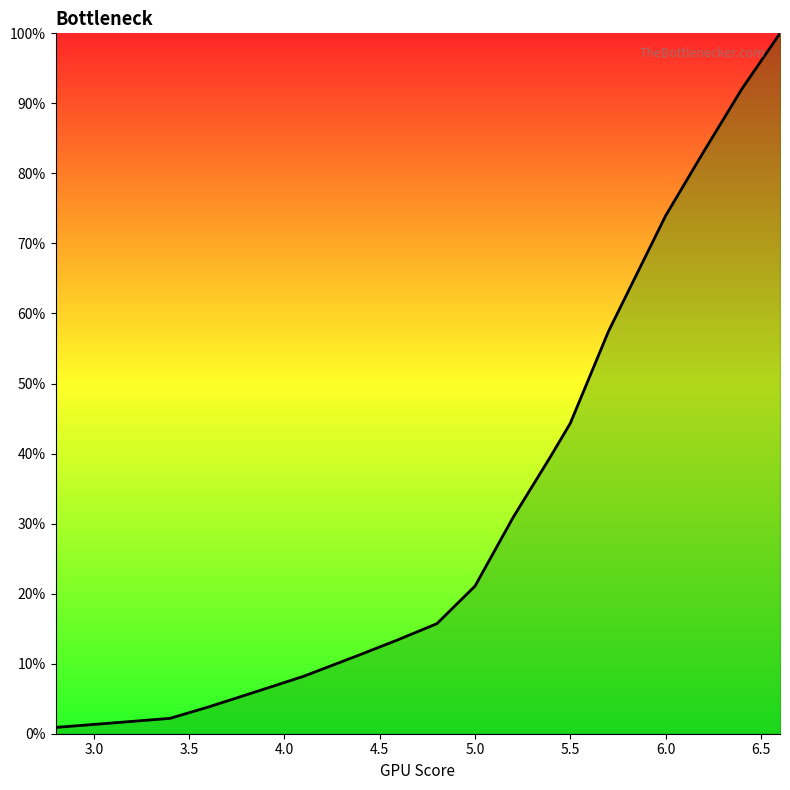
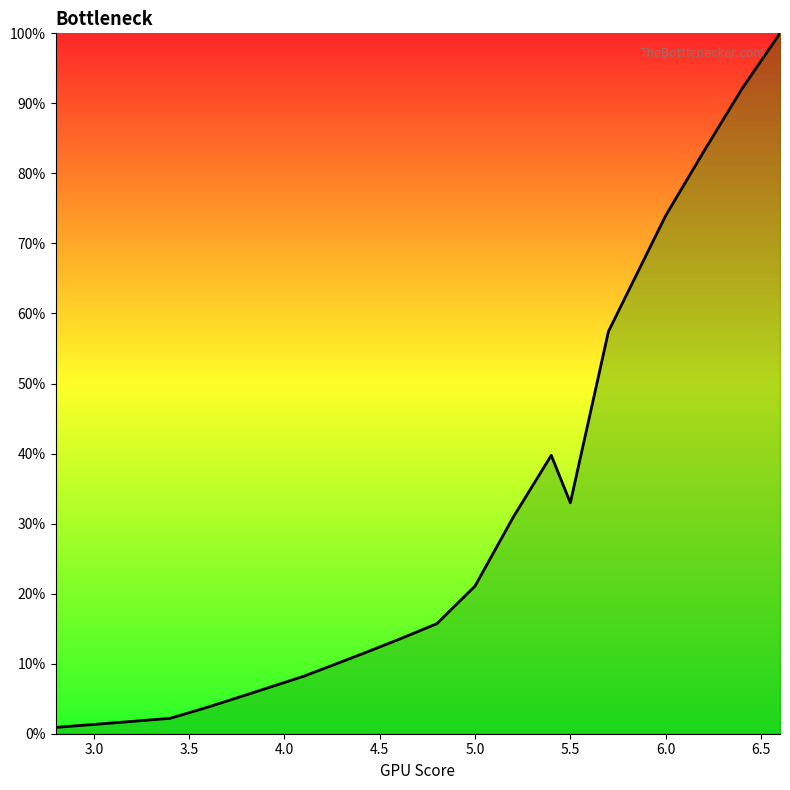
  {
    "5.0": "21%",
-   "5.5": "44%",
+   "5.5": "33%",
    "6.0": "74%"
  }
